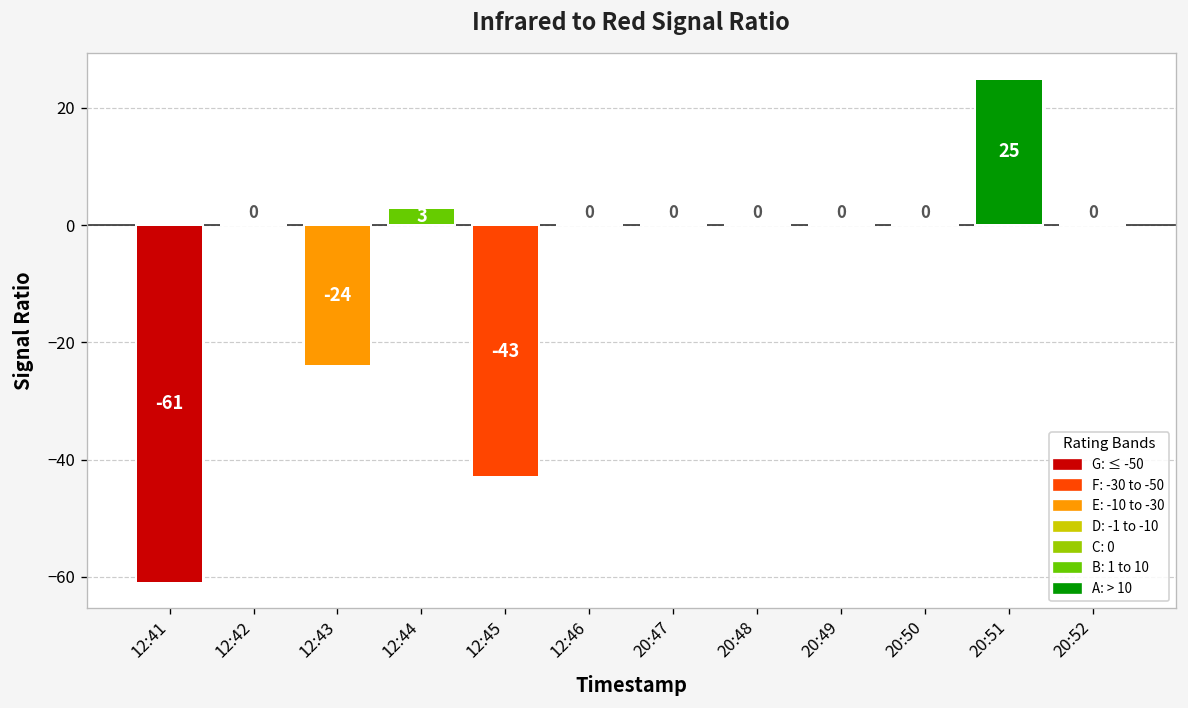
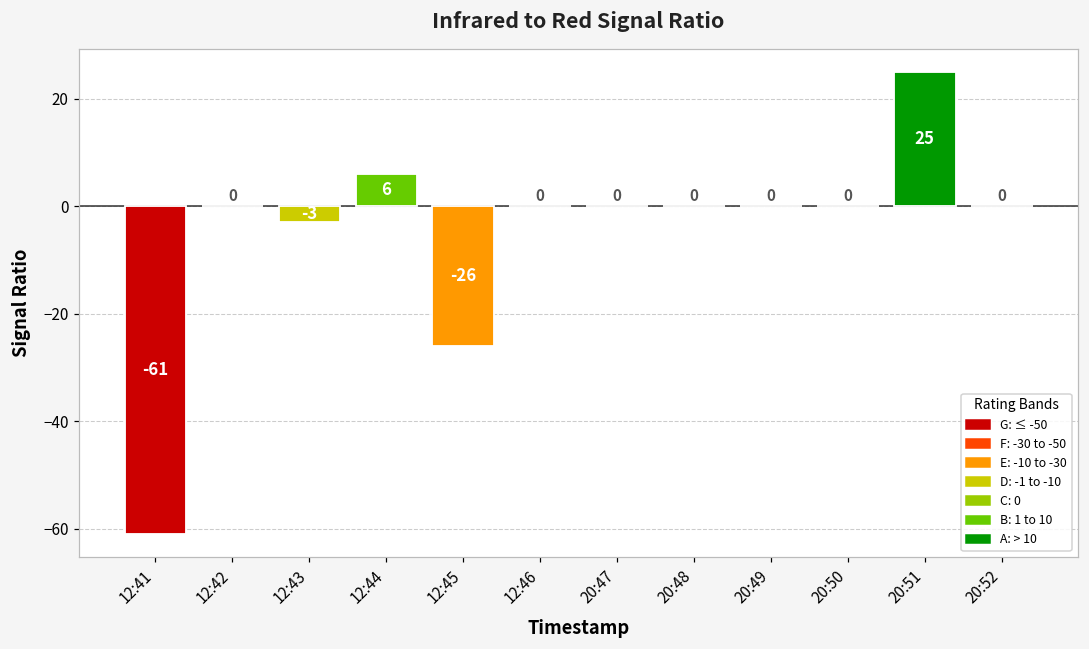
  {
    "12:41": -61,
    "12:42": 0,
-   "12:43": -24,
-   "12:44": 3,
-   "12:45": -43,
+   "12:43": -3,
+   "12:44": 6,
+   "12:45": -26,
    "12:46": 0,
    "20:47": 0,
    "20:48": 0,
    "20:49": 0,
    "20:50": 0,
    "20:51": 25,
    "20:52": 0
  }
